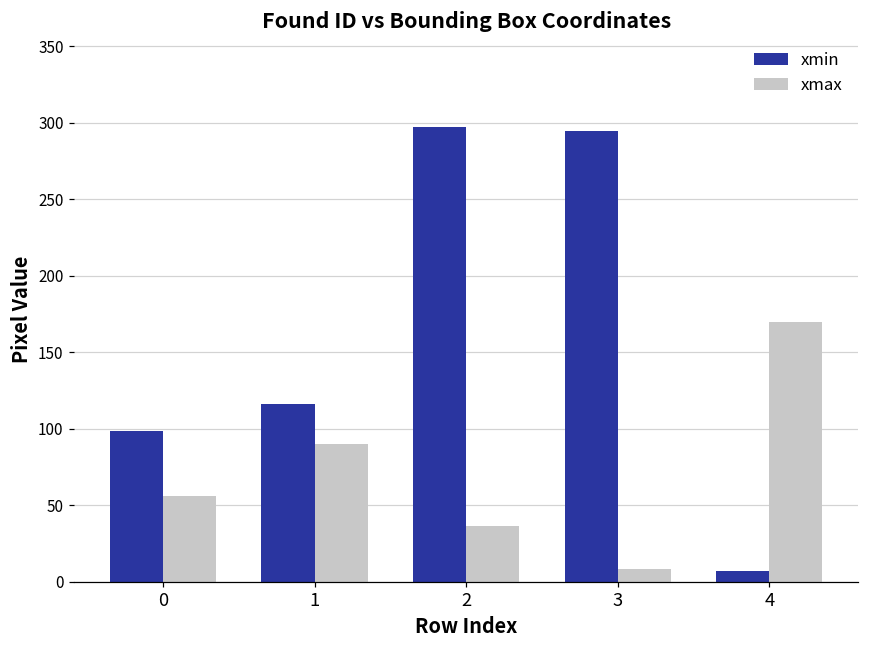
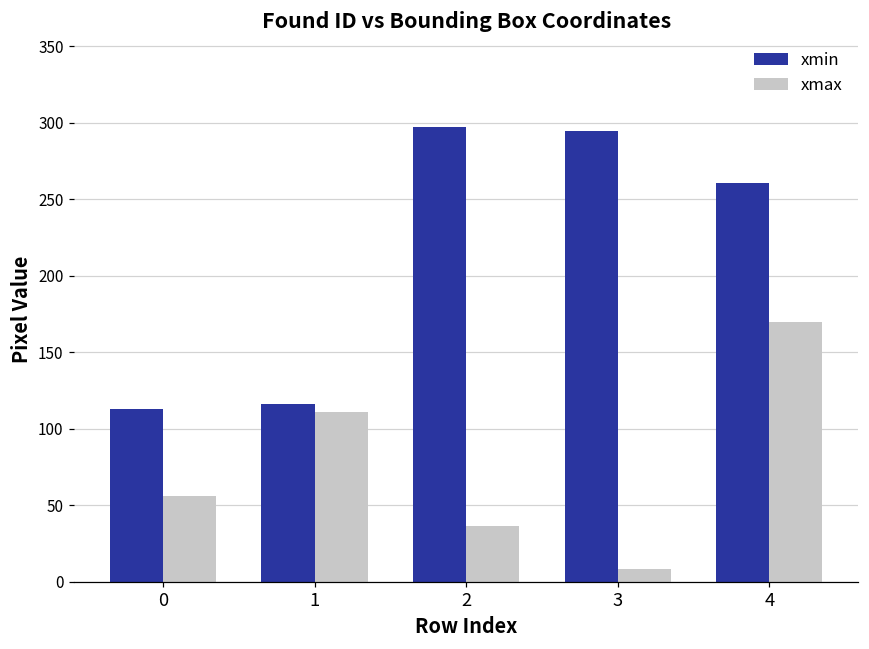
  {
    "xmin": {
-     "0": 98,
+     "0": 113,
      "1": 116,
      "2": 297,
      "3": 295,
-     "4": 7
+     "4": 261
    },
    "xmax": {
      "0": 56,
-     "1": 90,
+     "1": 111,
      "2": 36,
      "3": 8,
      "4": 170
    }
  }
